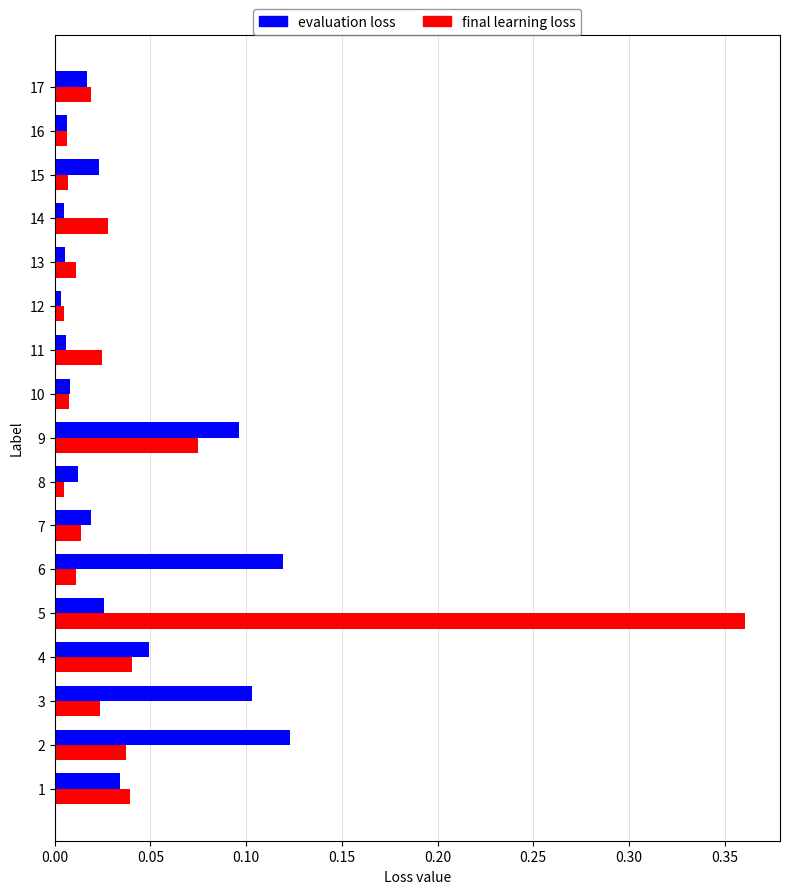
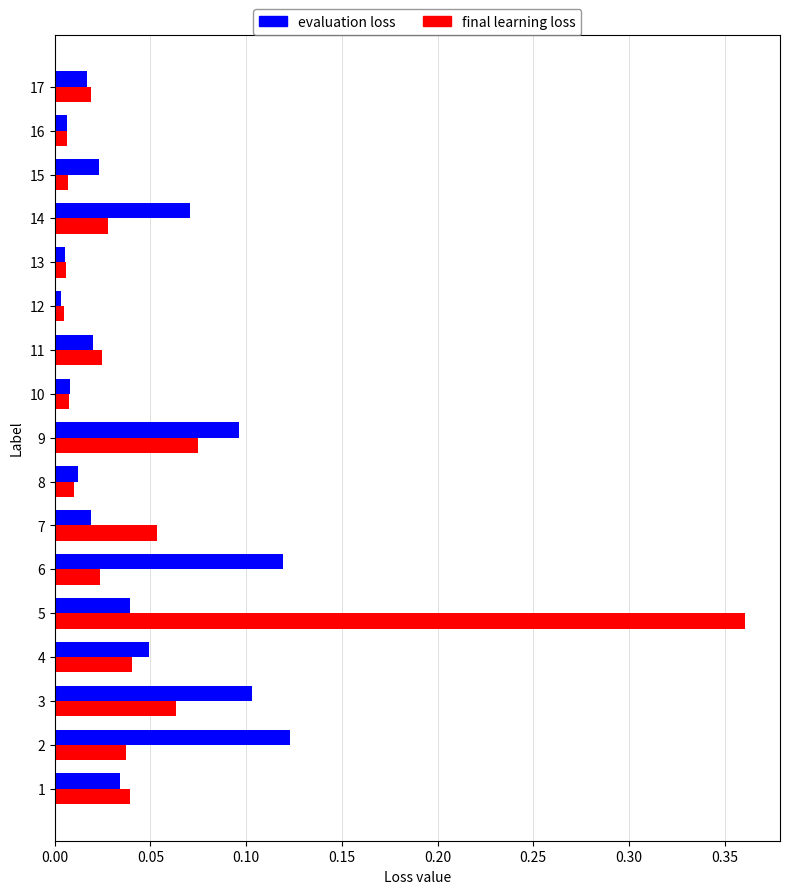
  {
    "evaluation loss": {
      "17": 0.017,
      "16": 0.007,
      "15": 0.023,
-     "14": 0.005,
+     "14": 0.070,
      "13": 0.005,
      "12": 0.004,
-     "11": 0.006,
+     "11": 0.020,
      "10": 0.008,
      "9": 0.096,
      "8": 0.012,
      "7": 0.019,
      "6": 0.119,
-     "5": 0.026,
+     "5": 0.039,
      "4": 0.049,
      "3": 0.103,
      "2": 0.123,
      "1": 0.034
    },
    "final learning loss": {
      "17": 0.019,
      "16": 0.007,
      "15": 0.007,
      "14": 0.028,
-     "13": 0.011,
+     "13": 0.006,
      "12": 0.005,
      "11": 0.025,
      "10": 0.008,
      "9": 0.075,
-     "8": 0.005,
-     "7": 0.014,
-     "6": 0.011,
+     "8": 0.010,
+     "7": 0.054,
+     "6": 0.023,
      "5": 0.361,
      "4": 0.040,
-     "3": 0.024,
+     "3": 0.063,
      "2": 0.037,
      "1": 0.039
    }
  }
